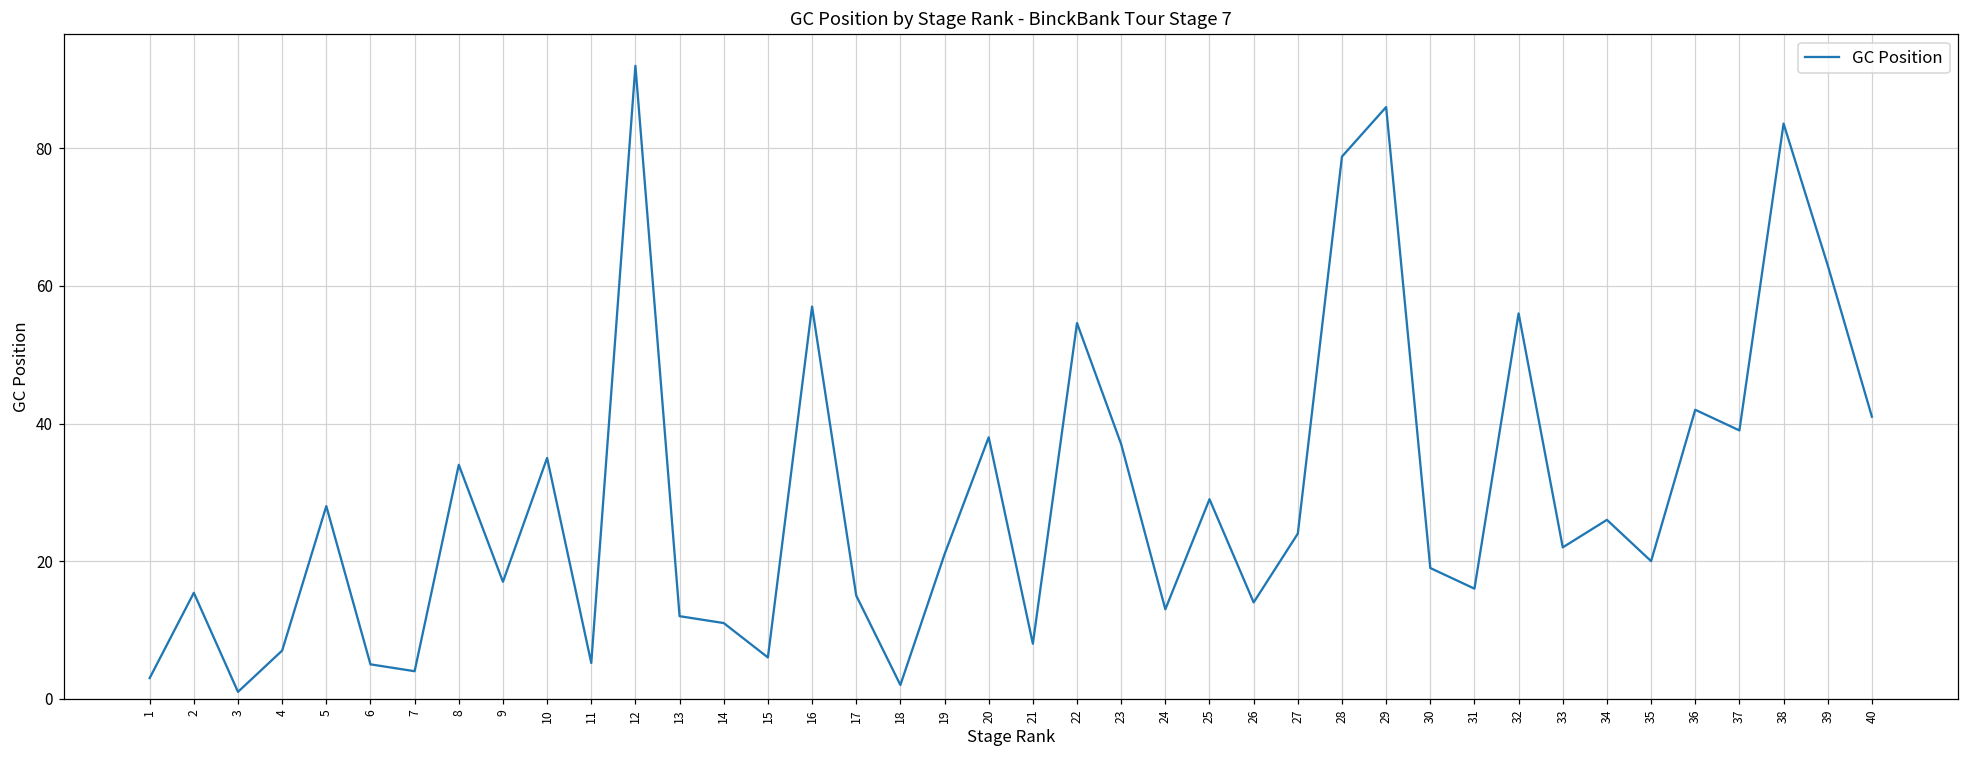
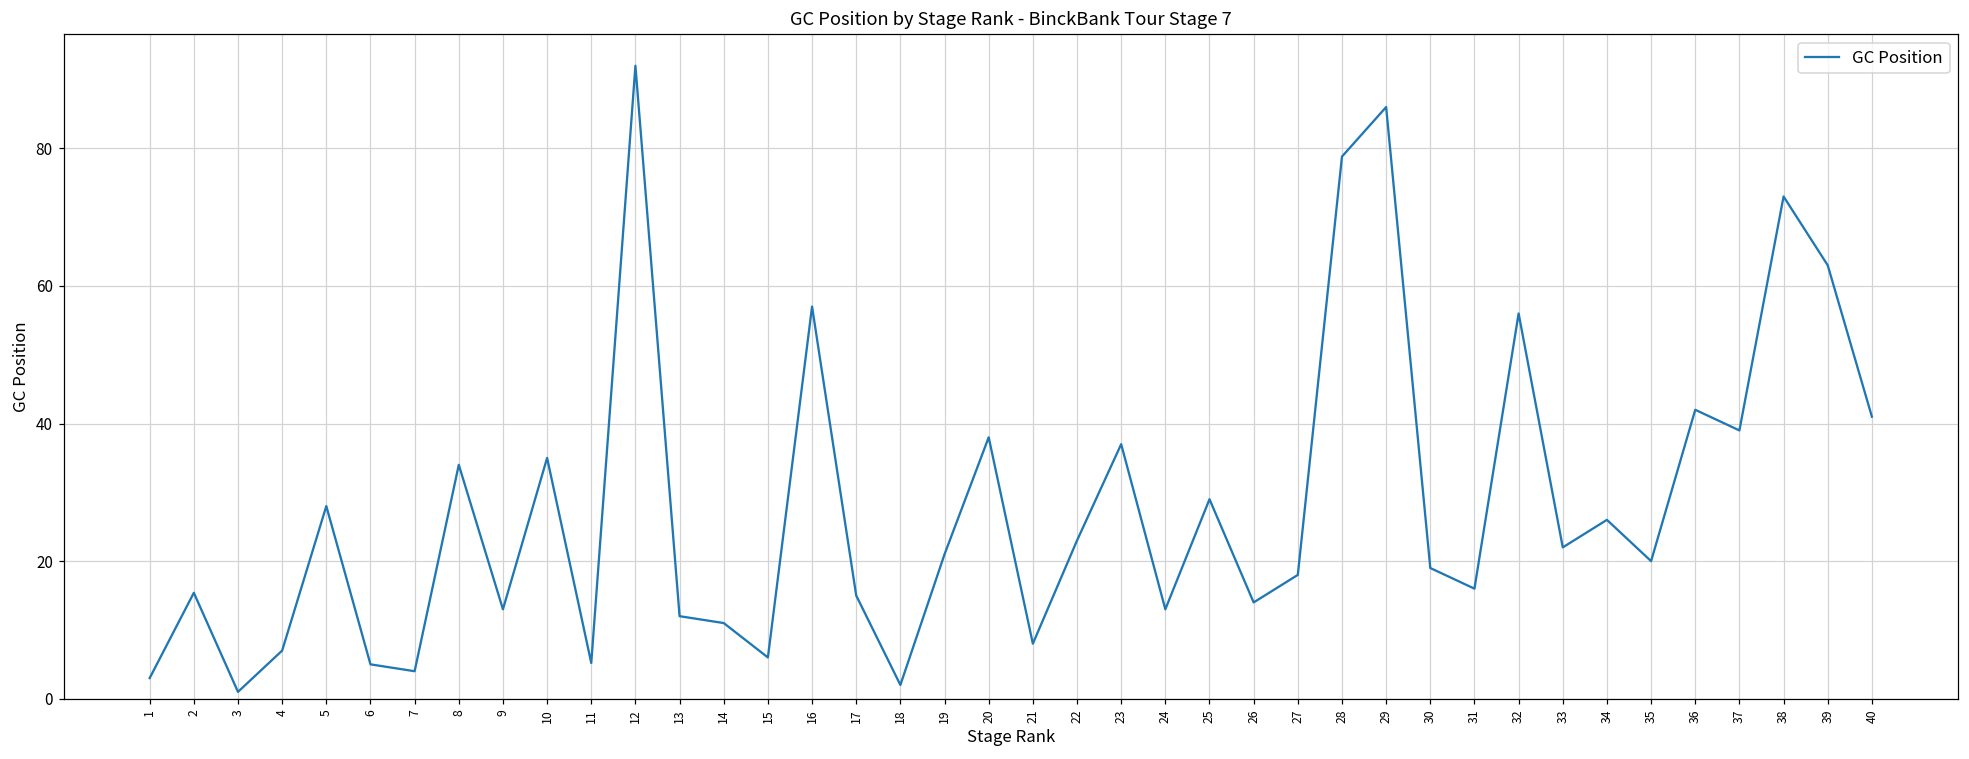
  {
    "1": 3,
    "2": 15,
    "3": 1,
    "4": 7,
    "5": 28,
    "6": 5,
    "7": 4,
    "8": 34,
-   "9": 17,
+   "9": 13,
    "10": 35,
    "11": 5,
    "12": 92,
    "13": 12,
    "14": 11,
    "15": 6,
    "16": 57,
    "17": 15,
    "18": 2,
    "19": 21,
    "20": 38,
    "21": 8,
-   "22": 55,
+   "22": 23,
    "23": 37,
    "24": 13,
    "25": 29,
    "26": 14,
-   "27": 24,
+   "27": 18,
    "28": 79,
    "29": 86,
    "30": 19,
    "31": 16,
    "32": 56,
    "33": 22,
    "34": 26,
    "35": 20,
    "36": 42,
    "37": 39,
-   "38": 84,
+   "38": 73,
    "39": 63,
    "40": 41
  }
